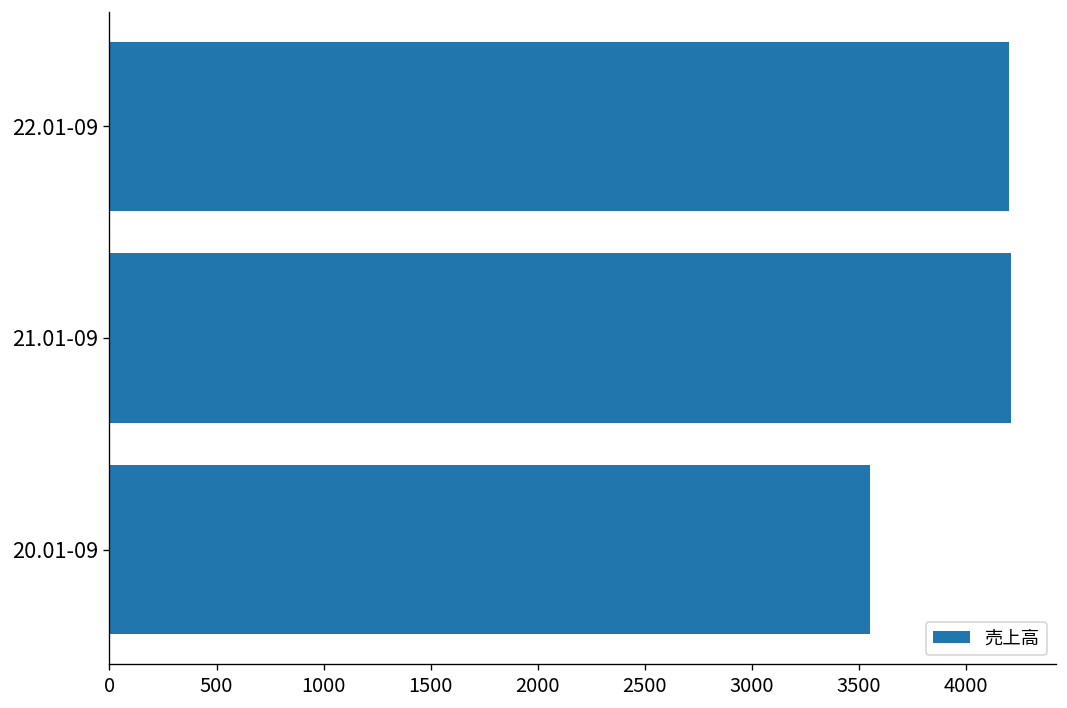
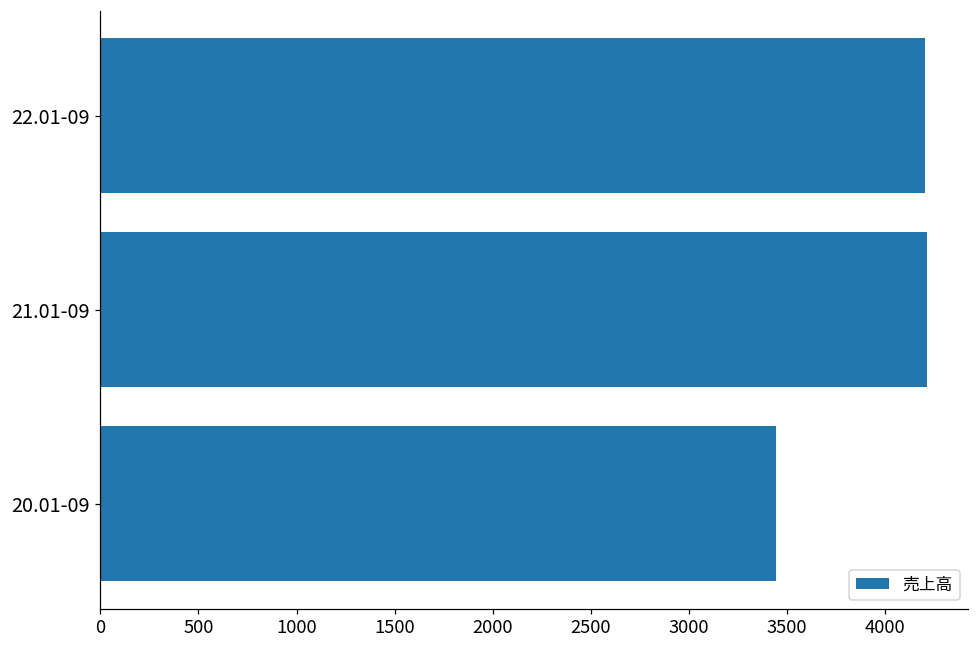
  {
    "22.01-09": 4200,
    "21.01-09": 4210,
-   "20.01-09": 3560
+   "20.01-09": 3450
  }
